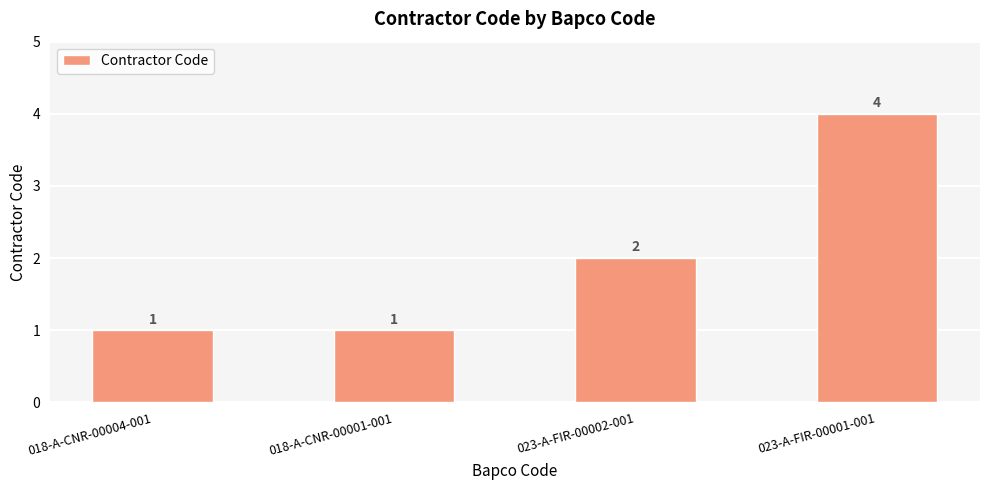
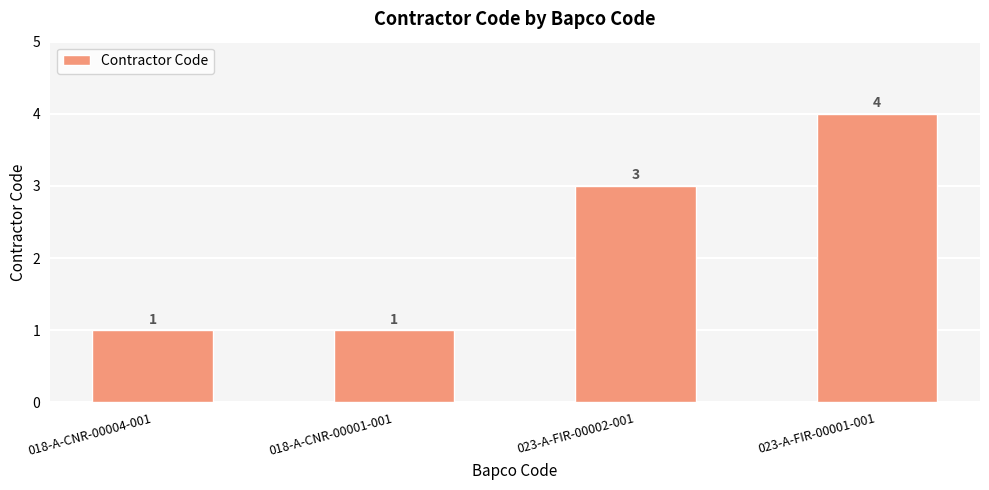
  {
    "018-A-CNR-00004-001": 1,
    "018-A-CNR-00001-001": 1,
-   "023-A-FIR-00002-001": 2,
+   "023-A-FIR-00002-001": 3,
    "023-A-FIR-00001-001": 4
  }
